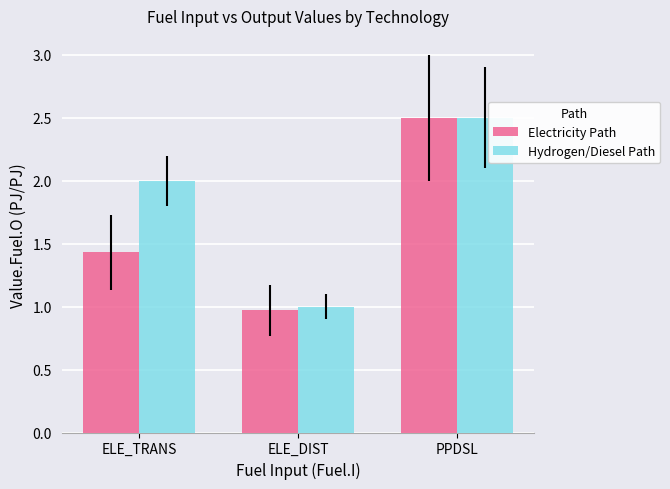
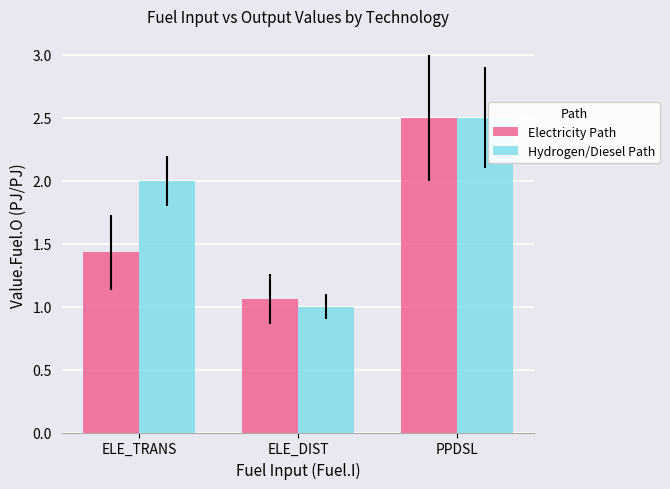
  {
    "Electricity Path": {
      "ELE_TRANS": 1.43,
-     "ELE_DIST": 0.97,
+     "ELE_DIST": 1.06,
      "PPDSL": 2.50
    },
    "Hydrogen/Diesel Path": {
      "ELE_TRANS": 2.00,
      "ELE_DIST": 1.00,
      "PPDSL": 2.50
    }
  }
